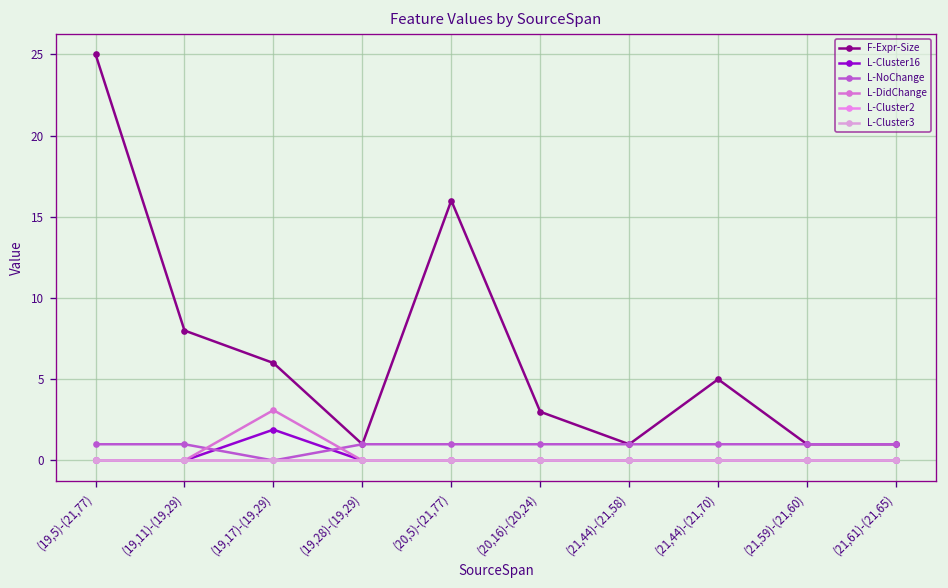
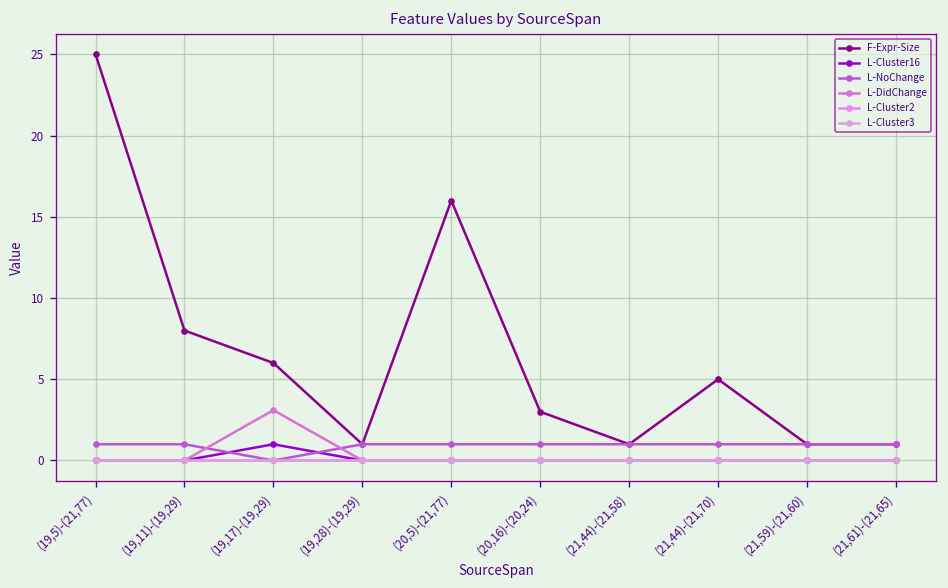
  {
    "F-Expr-Size": {
      "(19,5)-(21,77)": 25.0,
      "(19,11)-(19,29)": 8.0,
      "(19,17)-(19,29)": 6.0,
      "(20,5)-(21,77)": 16.0,
      "(20,16)-(20,24)": 3.0,
      "(21,44)-(21,70)": 5.0
    },
    "L-Cluster16": {
-     "(19,17)-(19,29)": 1.9
+     "(19,17)-(19,29)": 1.0
    }
  }
